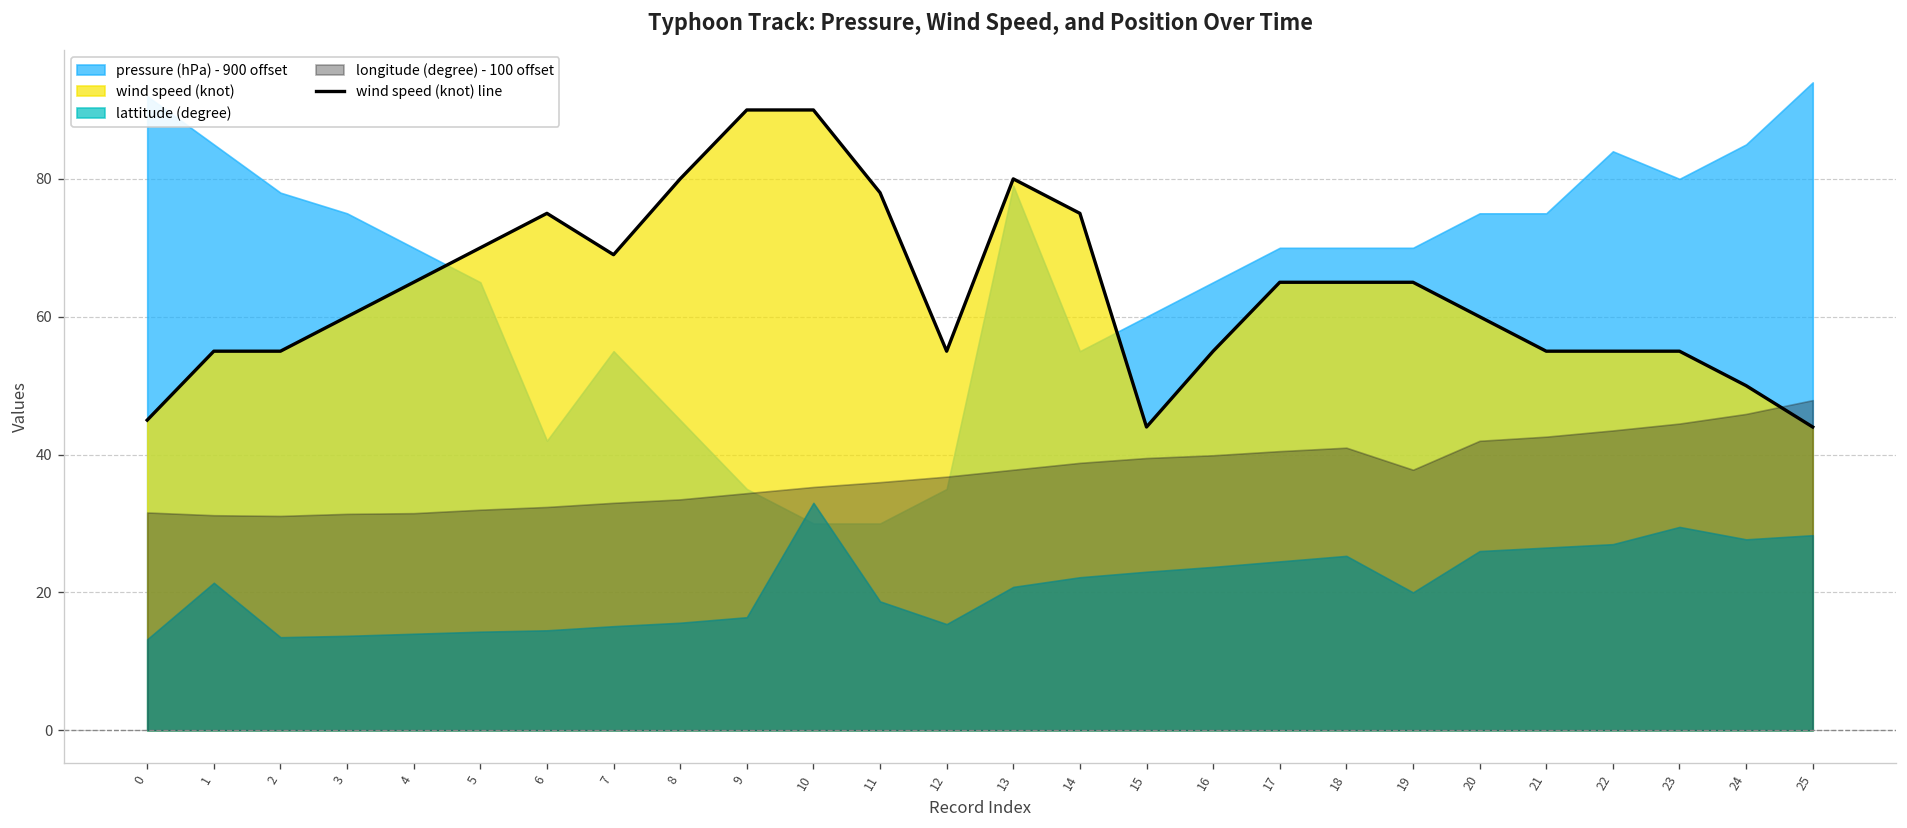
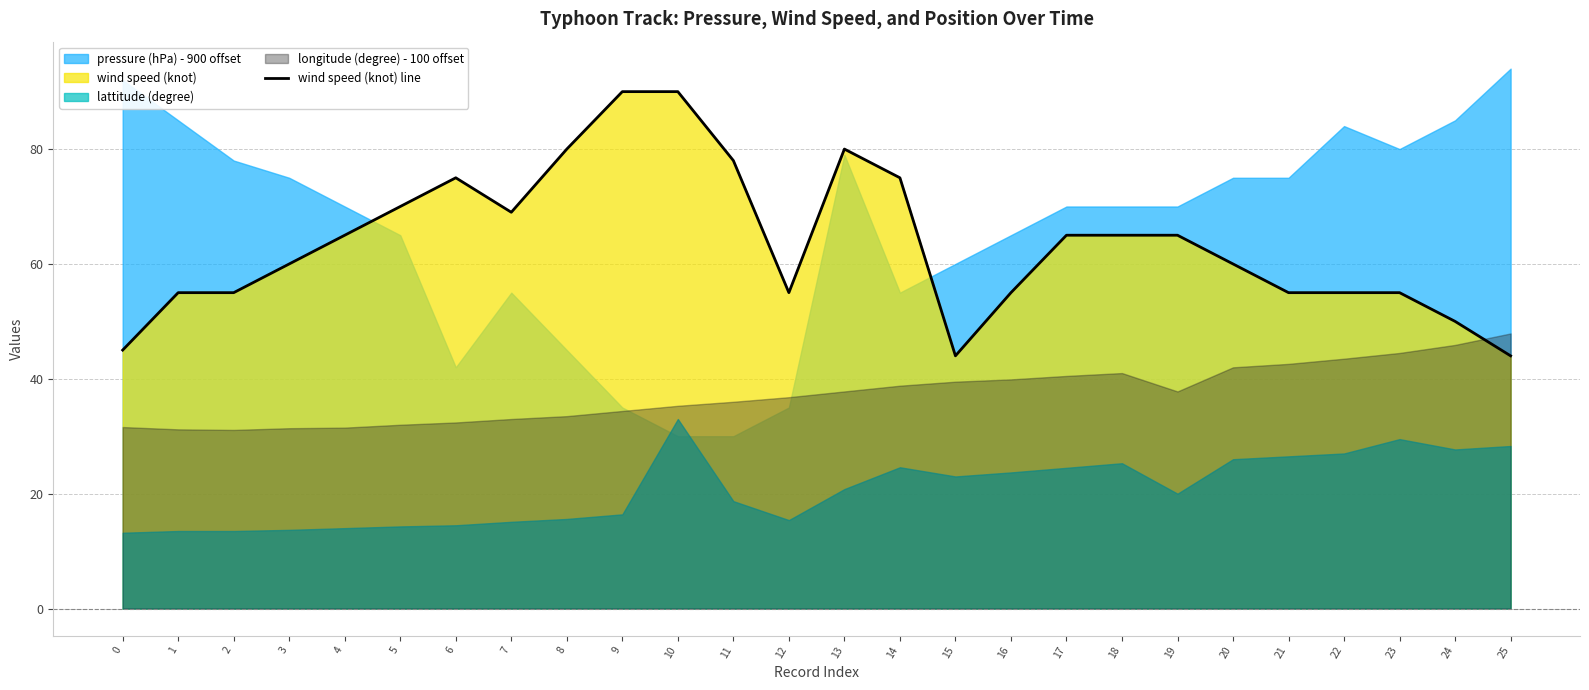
  {
    "pressure (hPa) - 900 offset": {
      "1": 85,
      "2": 78,
      "3": 75,
      "4": 70,
      "5": 65,
      "6": 42,
      "7": 55,
      "8": 45,
      "9": 35,
      "10": 30,
      "11": 30,
      "12": 35,
      "13": 79,
      "14": 55,
      "15": 60,
      "16": 65,
      "17": 70,
      "18": 70,
      "19": 70,
      "20": 75,
      "21": 75,
      "22": 84,
      "23": 80,
      "24": 85,
      "25": 94
    },
    "wind speed (knot)": {
      "0": 45,
      "1": 55,
      "2": 55,
      "3": 60,
      "4": 65,
      "5": 70,
      "6": 75,
      "7": 69,
      "8": 80,
      "9": 90,
      "10": 90,
      "11": 78,
      "12": 55,
      "13": 80,
      "14": 75,
      "15": 44,
      "16": 55,
      "17": 65,
      "18": 65,
      "19": 65,
      "20": 60,
      "21": 55,
      "22": 55,
      "23": 55,
      "24": 50,
      "25": 44
    },
    "lattitude (degree)": {
      "0": 13,
-     "1": 21,
+     "1": 14,
      "2": 14,
      "3": 14,
      "4": 14,
      "5": 14,
      "6": 15,
      "7": 15,
      "8": 16,
      "9": 16,
      "10": 33,
      "11": 19,
      "12": 15,
      "13": 21,
-     "14": 22,
+     "14": 25,
      "15": 23,
      "16": 24,
      "17": 25,
      "18": 25,
      "19": 20,
      "20": 26,
      "21": 27,
      "22": 27,
      "23": 30,
      "24": 28,
      "25": 28
    },
    "longitude (degree) - 100 offset": {
      "0": 32,
      "1": 31,
      "2": 31,
      "3": 31,
      "4": 32,
      "5": 32,
      "6": 32,
      "7": 33,
      "8": 34,
      "9": 34,
      "10": 35,
      "11": 36,
      "12": 37,
      "13": 38,
      "14": 39,
      "15": 40,
      "16": 40,
      "17": 41,
      "18": 41,
      "19": 38,
      "20": 42,
      "21": 43,
      "22": 44,
      "23": 45,
      "24": 46,
      "25": 48
    }
  }
